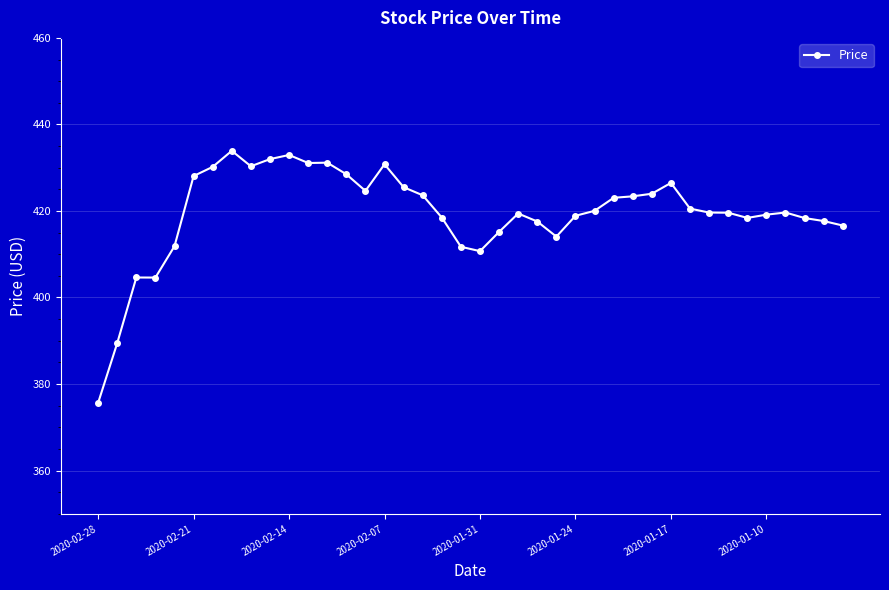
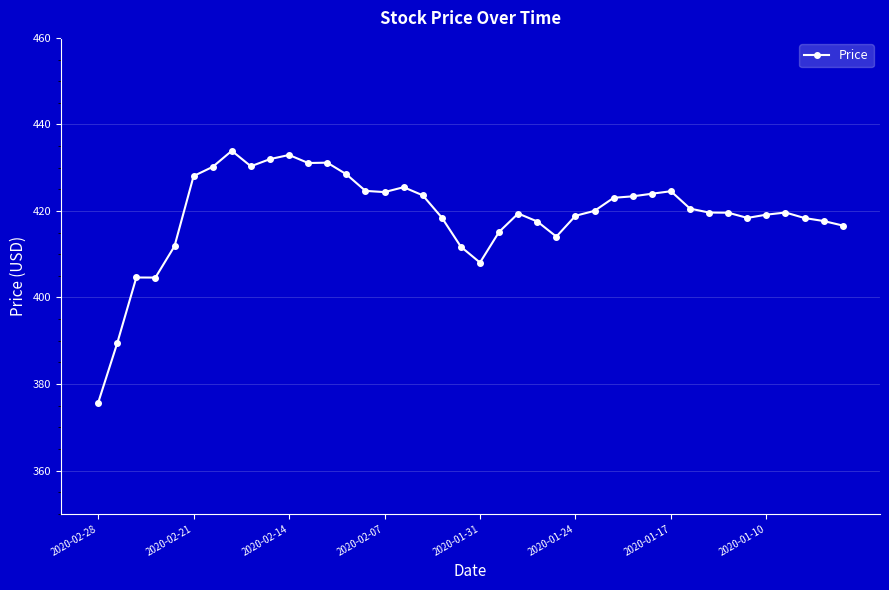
  {
    "2020-02-28": 376,
    "2020-02-21": 428,
    "2020-02-14": 433,
-   "2020-02-07": 431,
-   "2020-01-31": 411,
+   "2020-02-07": 424,
+   "2020-01-31": 408,
    "2020-01-24": 419,
-   "2020-01-17": 426,
+   "2020-01-17": 425,
    "2020-01-10": 419
  }
